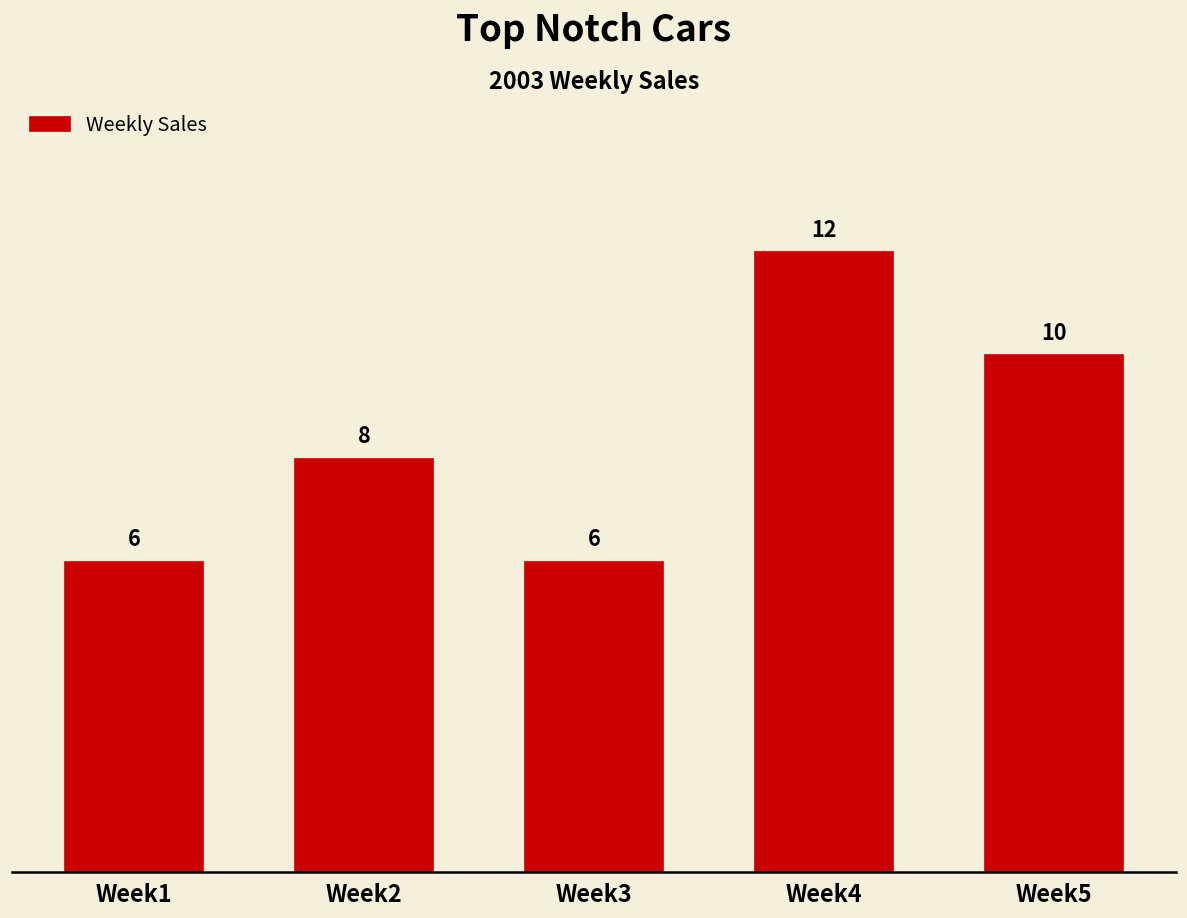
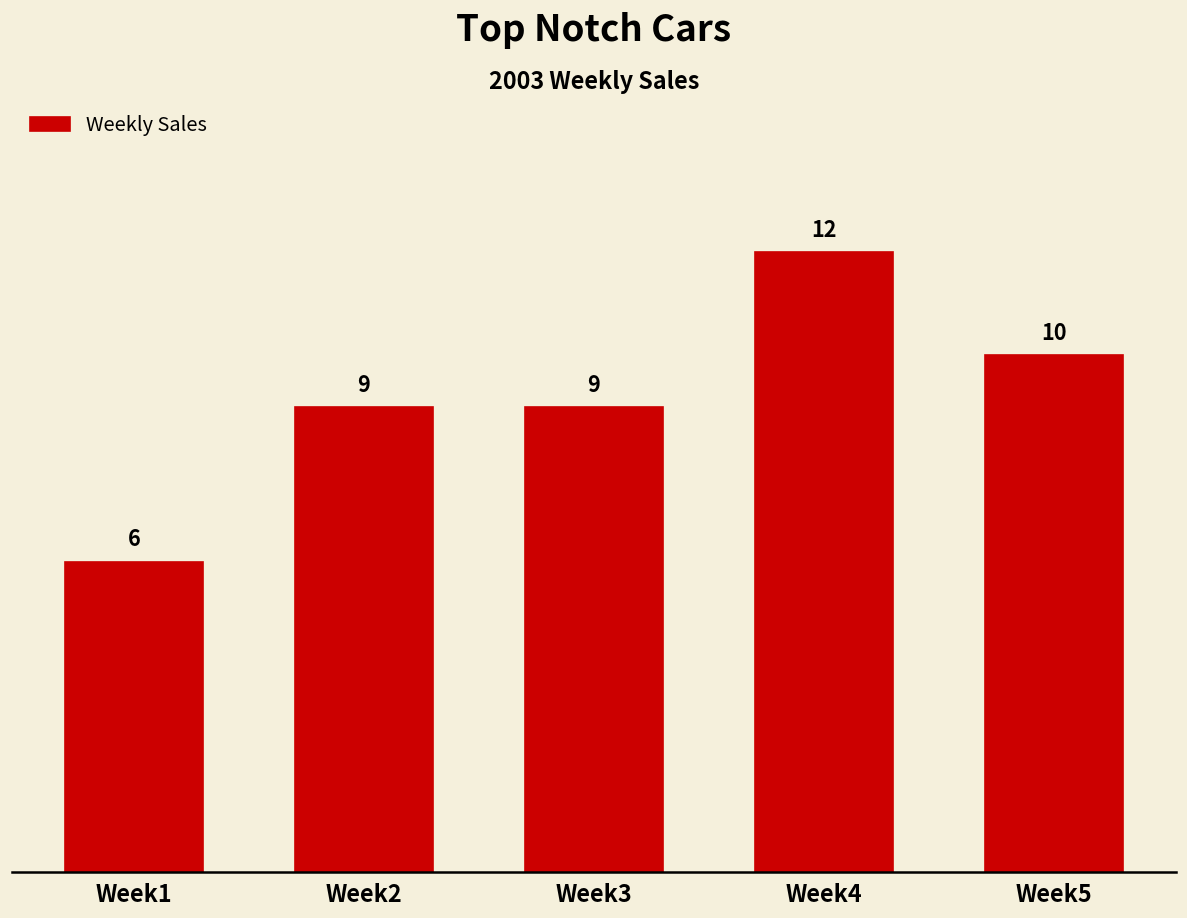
  {
    "Week1": 6,
-   "Week2": 8,
-   "Week3": 6,
+   "Week2": 9,
+   "Week3": 9,
    "Week4": 12,
    "Week5": 10
  }
